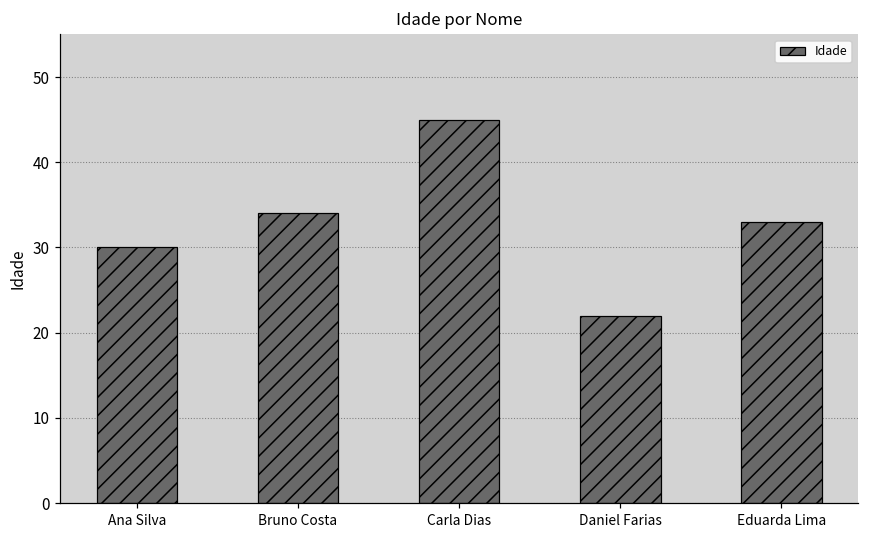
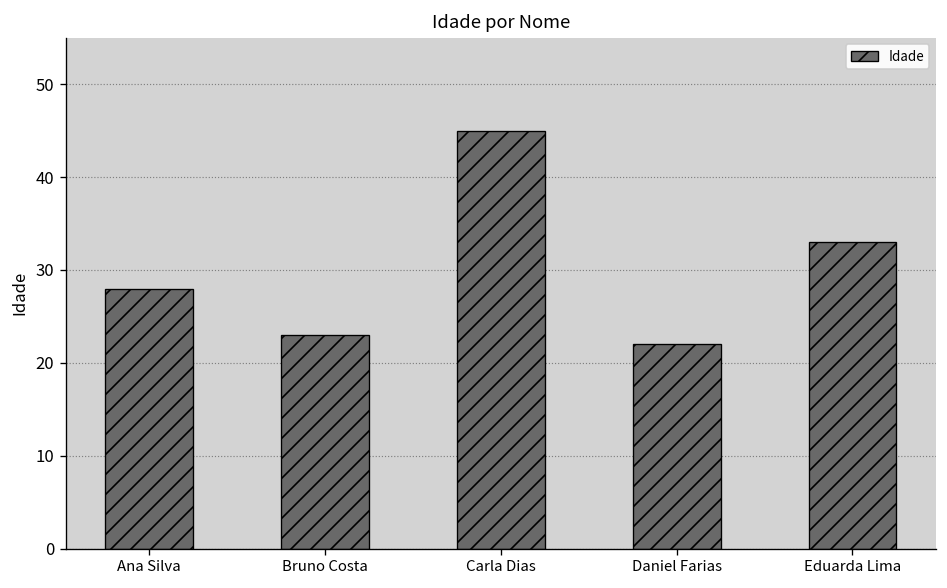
  {
-   "Ana Silva": 30,
-   "Bruno Costa": 34,
+   "Ana Silva": 28,
+   "Bruno Costa": 23,
    "Carla Dias": 45,
    "Daniel Farias": 22,
    "Eduarda Lima": 33
  }
